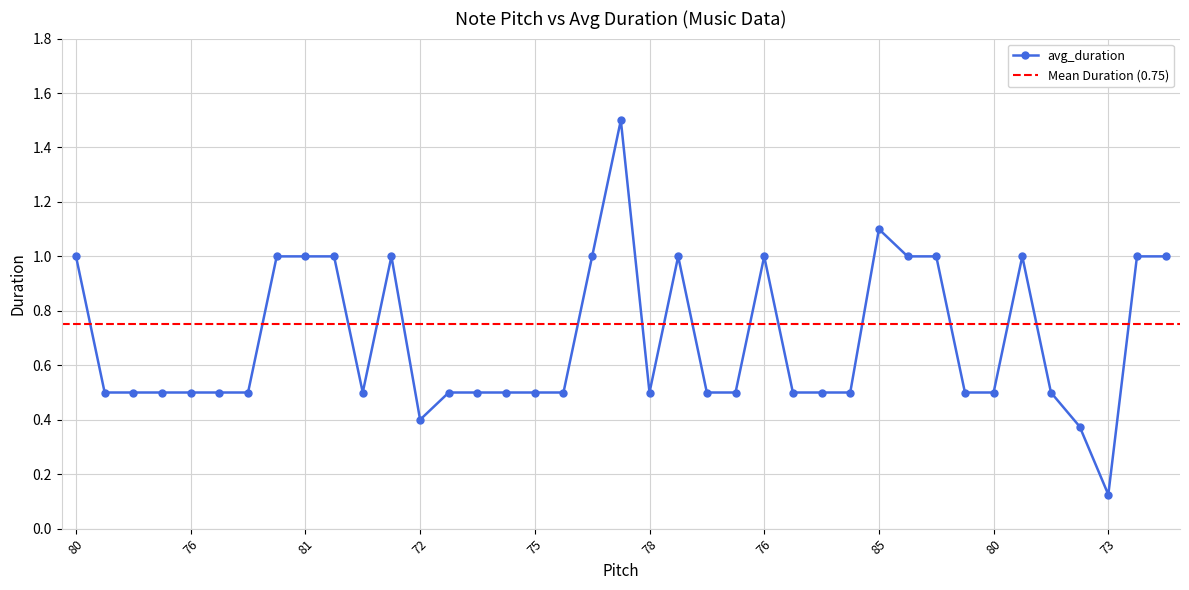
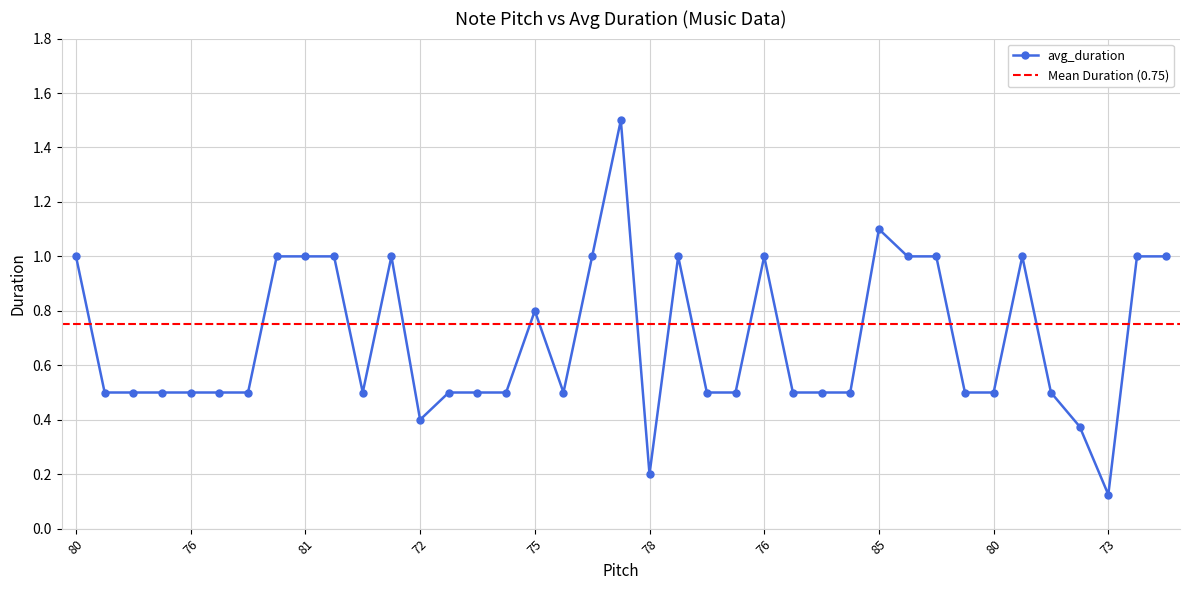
  {
    "81": 1.0,
    "72": 0.4,
-   "75": 0.5,
-   "78": 0.5,
+   "75": 0.8,
+   "78": 0.2,
    "85": 1.1,
    "73": 0.13
  }
